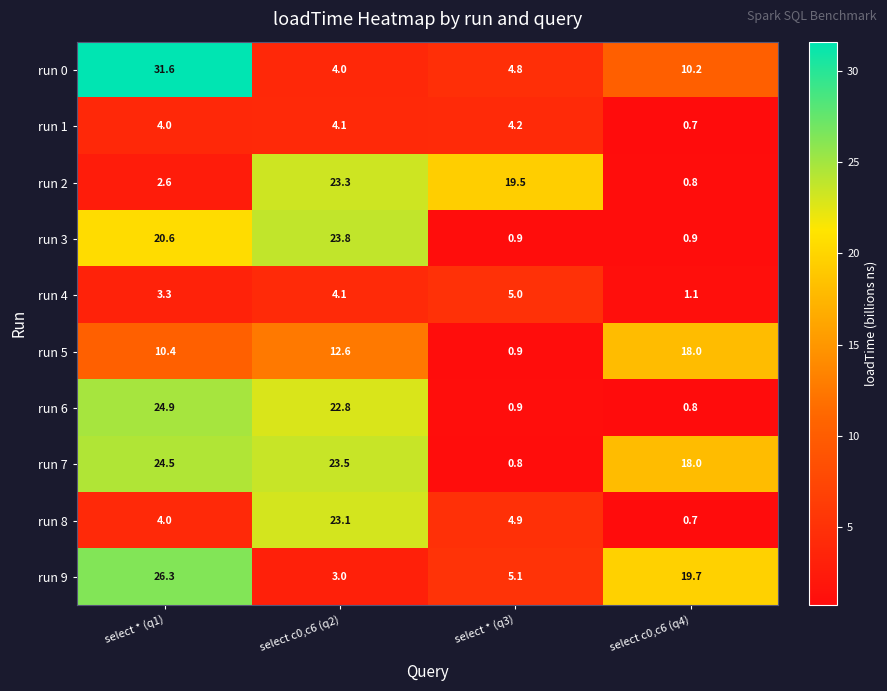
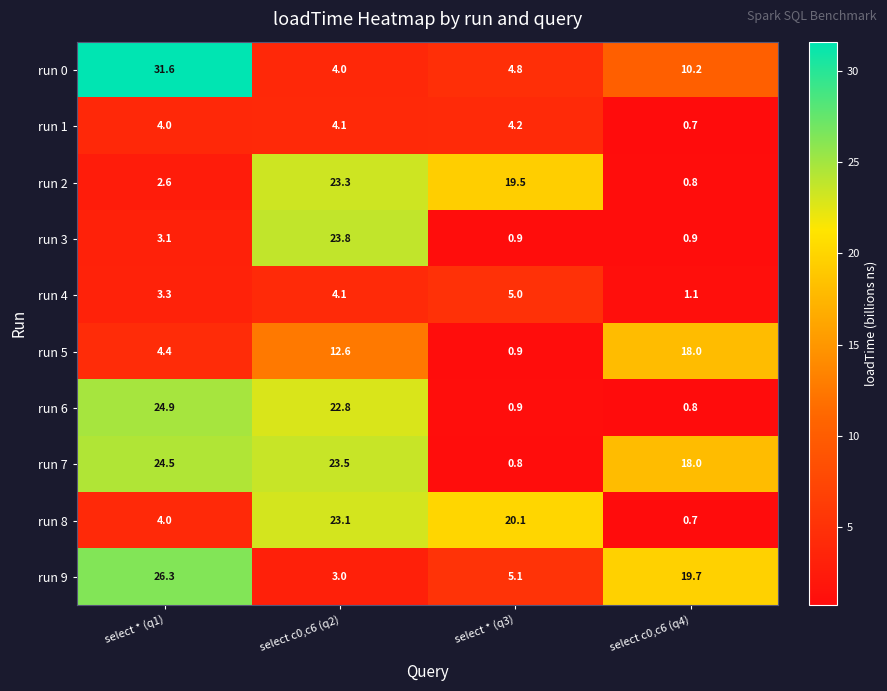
  {
    "run 0": {
      "select * (q1)": 31.6,
      "select c0,c6 (q2)": 4.0,
      "select * (q3)": 4.8,
      "select c0,c6 (q4)": 10.2
    },
    "run 1": {
      "select * (q1)": 4.0,
      "select c0,c6 (q2)": 4.1,
      "select * (q3)": 4.2,
      "select c0,c6 (q4)": 0.7
    },
    "run 2": {
      "select * (q1)": 2.6,
      "select c0,c6 (q2)": 23.3,
      "select * (q3)": 19.5,
      "select c0,c6 (q4)": 0.8
    },
    "run 3": {
-     "select * (q1)": 20.6,
+     "select * (q1)": 3.1,
      "select c0,c6 (q2)": 23.8,
      "select * (q3)": 0.9,
      "select c0,c6 (q4)": 0.9
    },
    "run 4": {
      "select * (q1)": 3.3,
      "select c0,c6 (q2)": 4.1,
      "select * (q3)": 5.0,
      "select c0,c6 (q4)": 1.1
    },
    "run 5": {
-     "select * (q1)": 10.4,
+     "select * (q1)": 4.4,
      "select c0,c6 (q2)": 12.6,
      "select * (q3)": 0.9,
      "select c0,c6 (q4)": 18.0
    },
    "run 6": {
      "select * (q1)": 24.9,
      "select c0,c6 (q2)": 22.8,
      "select * (q3)": 0.9,
      "select c0,c6 (q4)": 0.8
    },
    "run 7": {
      "select * (q1)": 24.5,
      "select c0,c6 (q2)": 23.5,
      "select * (q3)": 0.8,
      "select c0,c6 (q4)": 18.0
    },
    "run 8": {
      "select * (q1)": 4.0,
      "select c0,c6 (q2)": 23.1,
-     "select * (q3)": 4.9,
+     "select * (q3)": 20.1,
      "select c0,c6 (q4)": 0.7
    },
    "run 9": {
      "select * (q1)": 26.3,
      "select c0,c6 (q2)": 3.0,
      "select * (q3)": 5.1,
      "select c0,c6 (q4)": 19.7
    }
  }
